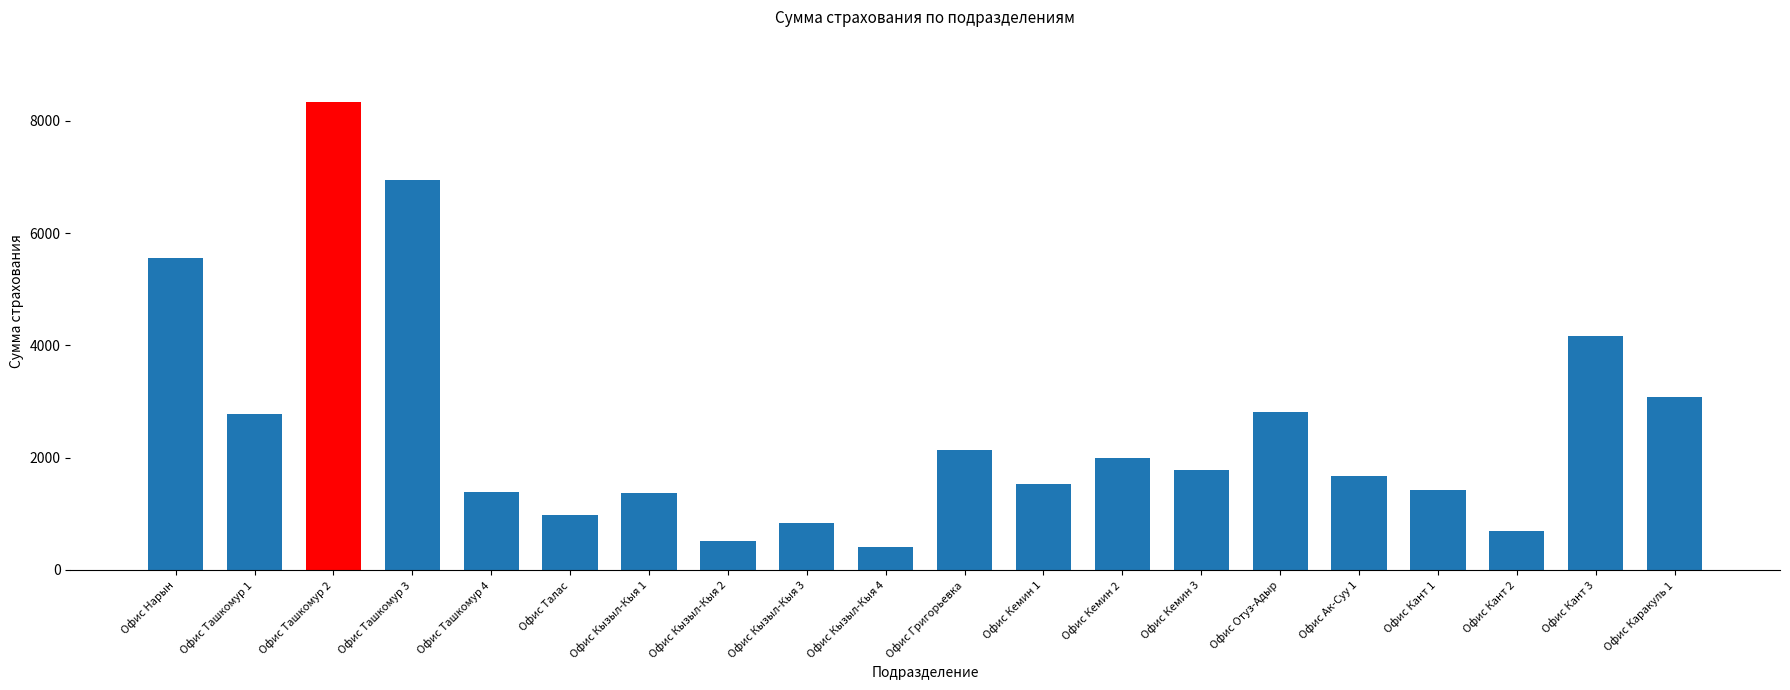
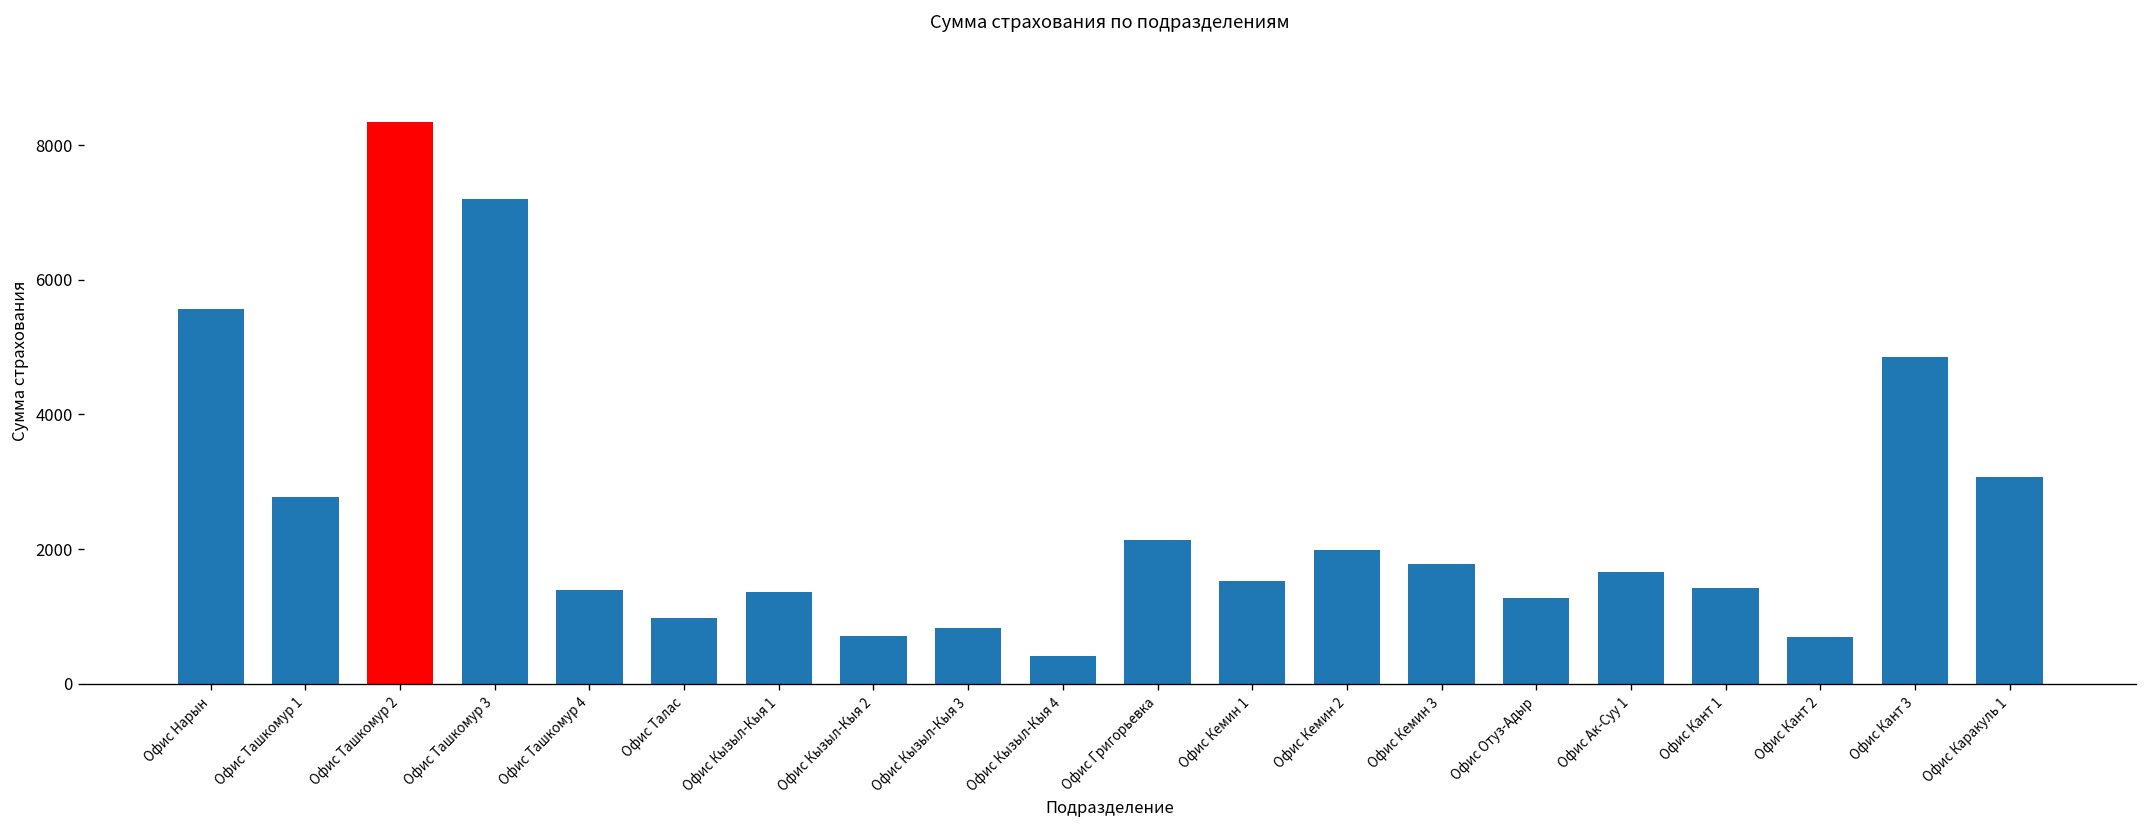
  {
    "Офис Нарын": 5600,
    "Офис Ташкомур 1": 2800,
    "Офис Ташкомур 2": 8300,
-   "Офис Ташкомур 3": 7000,
+   "Офис Ташкомур 3": 7200,
    "Офис Ташкомур 4": 1400,
    "Офис Талас": 1000,
    "Офис Кызыл-Кыя 1": 1400,
-   "Офис Кызыл-Кыя 2": 500,
+   "Офис Кызыл-Кыя 2": 700,
    "Офис Кызыл-Кыя 3": 800,
    "Офис Кызыл-Кыя 4": 400,
    "Офис Григорьевка": 2100,
    "Офис Кемин 1": 1500,
    "Офис Кемин 2": 2000,
    "Офис Кемин 3": 1800,
-   "Офис Отуз-Адыр": 2800,
+   "Офис Отуз-Адыр": 1300,
    "Офис Ак-Суу 1": 1700,
    "Офис Кант 1": 1400,
    "Офис Кант 2": 700,
-   "Офис Кант 3": 4200,
+   "Офис Кант 3": 4900,
    "Офис Каракуль 1": 3100
  }
